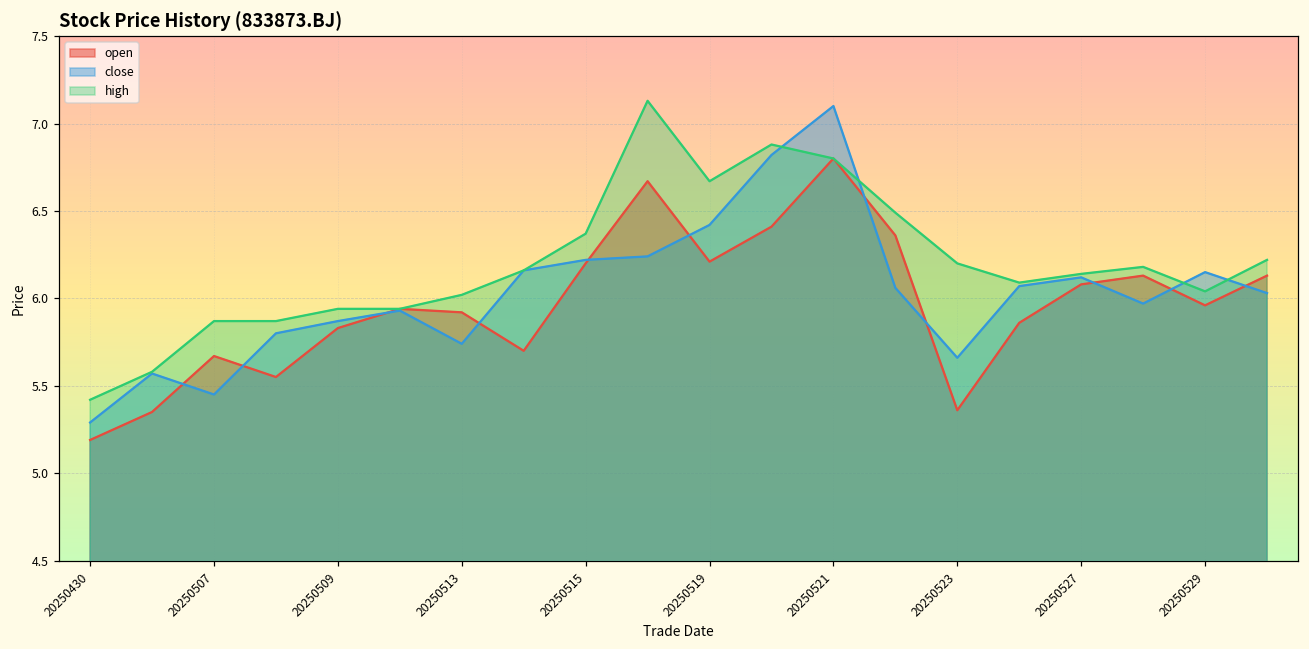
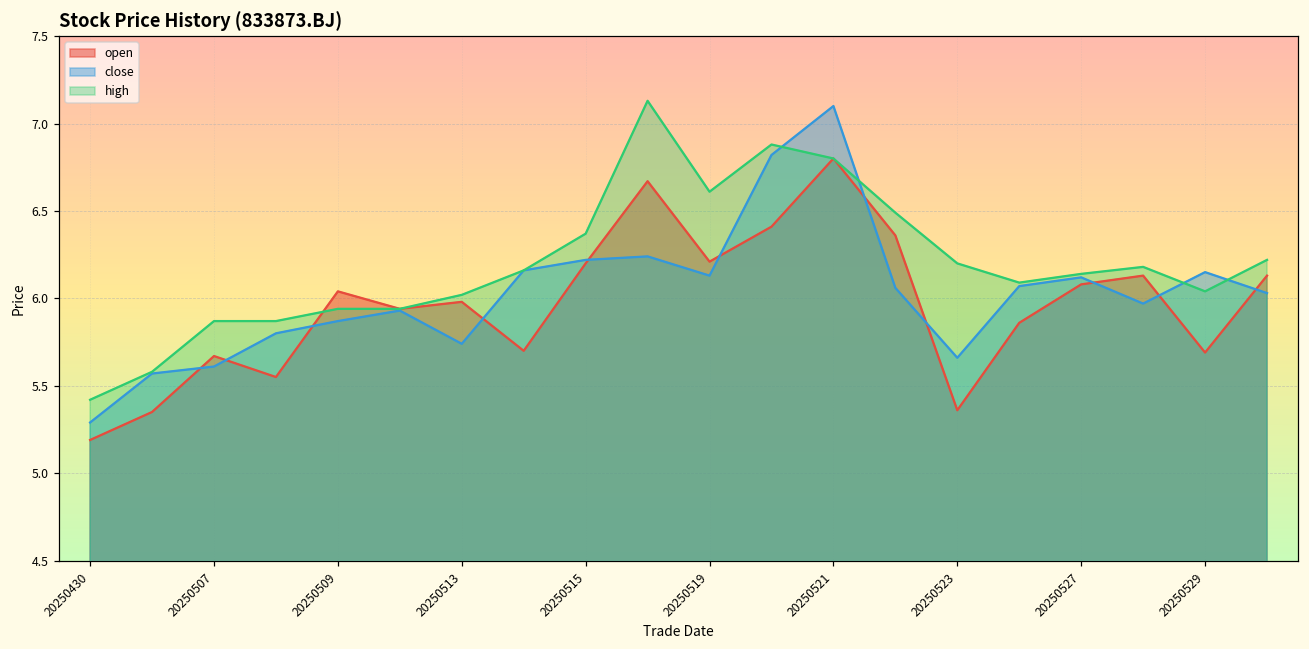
  {
    "open": {
      "20250430": 5.19,
      "20250507": 5.67,
-     "20250509": 5.83,
-     "20250513": 5.92,
+     "20250509": 6.04,
+     "20250513": 5.98,
      "20250515": 6.20,
      "20250519": 6.21,
      "20250523": 5.36,
      "20250527": 6.08,
-     "20250529": 5.96
+     "20250529": 5.69
    },
    "close": {
      "20250430": 5.29,
-     "20250507": 5.45,
+     "20250507": 5.61,
      "20250509": 5.87,
      "20250513": 5.74,
      "20250515": 6.22,
-     "20250519": 6.42,
+     "20250519": 6.13,
      "20250521": 7.10,
      "20250523": 5.66,
      "20250527": 6.12,
      "20250529": 6.15
    },
    "high": {
      "20250430": 5.42,
      "20250507": 5.87,
      "20250509": 5.94,
      "20250513": 6.02,
      "20250515": 6.37,
-     "20250519": 6.67,
+     "20250519": 6.61,
      "20250523": 6.20,
      "20250527": 6.14,
      "20250529": 6.04
    }
  }
